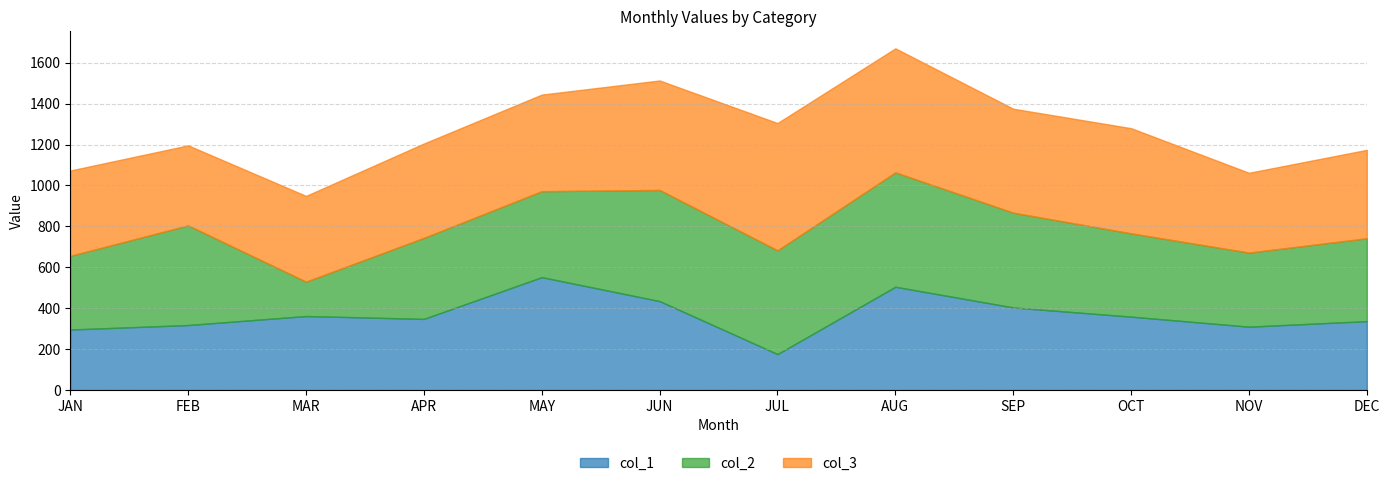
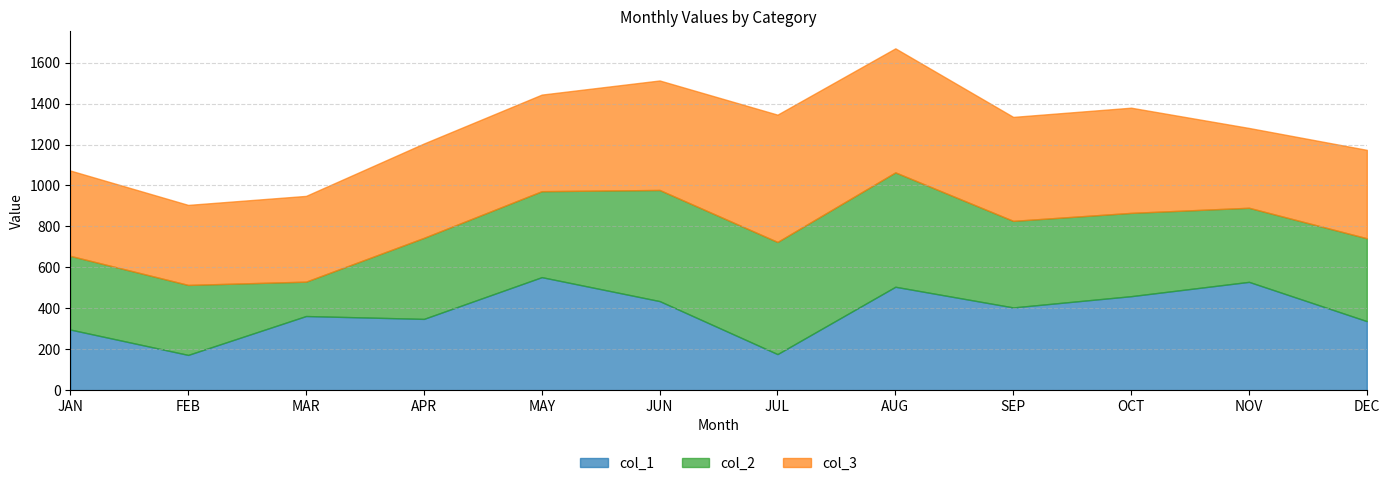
  {
    "col_1": {
      "JAN": 300,
-     "FEB": 320,
+     "FEB": 170,
      "MAR": 360,
      "APR": 350,
      "MAY": 550,
      "JUN": 440,
      "JUL": 180,
      "AUG": 510,
      "SEP": 400,
-     "OCT": 360,
-     "NOV": 310,
+     "OCT": 460,
+     "NOV": 530,
      "DEC": 340
    },
    "col_2": {
      "JAN": 360,
-     "FEB": 490,
+     "FEB": 340,
      "MAR": 170,
      "APR": 400,
      "MAY": 420,
      "JUN": 540,
-     "JUL": 510,
+     "JUL": 550,
      "AUG": 560,
-     "SEP": 460,
+     "SEP": 420,
      "OCT": 410,
      "NOV": 360,
      "DEC": 410
    },
    "col_3": {
      "JAN": 420,
      "FEB": 390,
      "MAR": 420,
      "APR": 460,
      "MAY": 470,
      "JUN": 540,
      "JUL": 620,
      "AUG": 610,
      "SEP": 510,
      "OCT": 510,
      "NOV": 390,
      "DEC": 430
    }
  }
